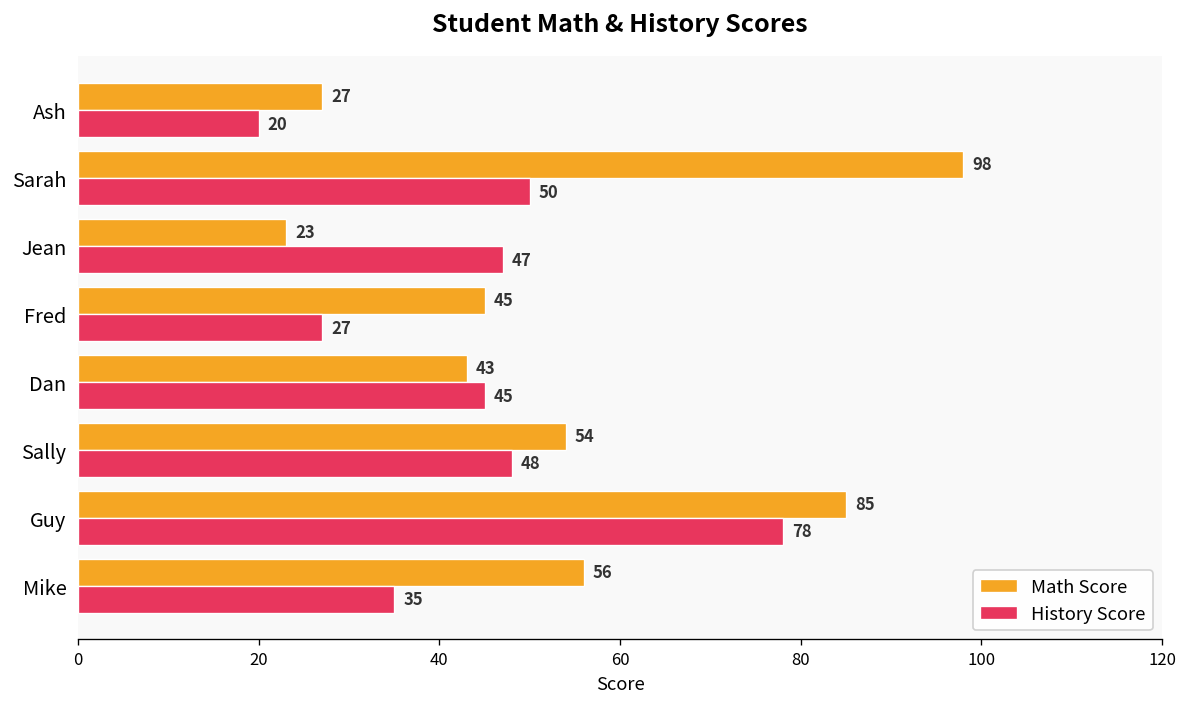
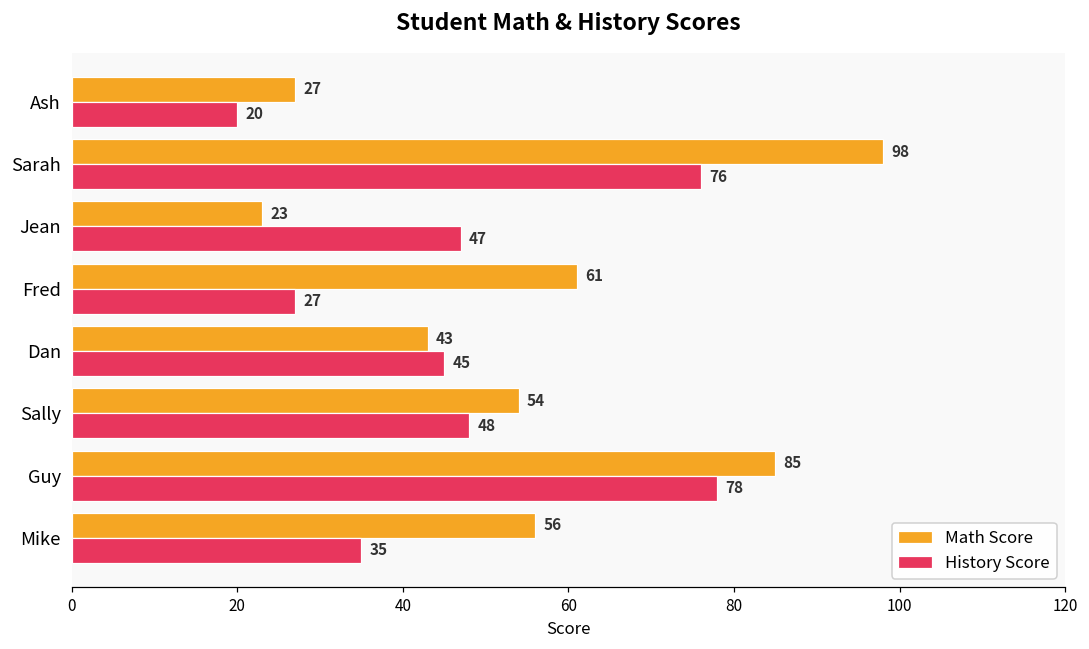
  {
    "Math Score": {
      "Ash": 27,
      "Sarah": 98,
      "Jean": 23,
-     "Fred": 45,
+     "Fred": 61,
      "Dan": 43,
      "Sally": 54,
      "Guy": 85,
      "Mike": 56
    },
    "History Score": {
      "Ash": 20,
-     "Sarah": 50,
+     "Sarah": 76,
      "Jean": 47,
      "Fred": 27,
      "Dan": 45,
      "Sally": 48,
      "Guy": 78,
      "Mike": 35
    }
  }
